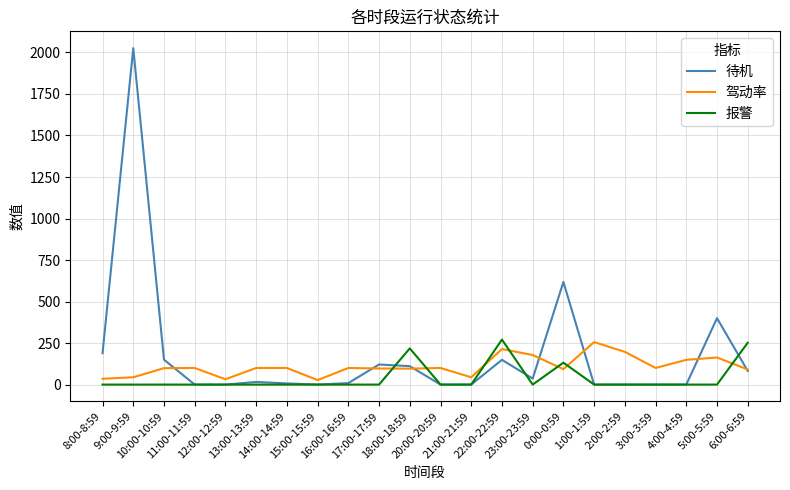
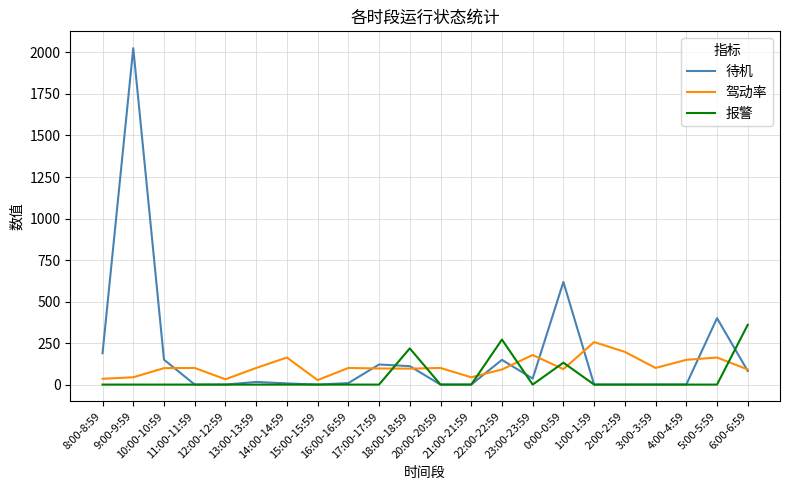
  {
    "待机": {
      "8:00-8:59": 190,
      "9:00-9:59": 2030,
      "10:00-10:59": 150,
      "13:00-13:59": 20,
      "17:00-17:59": 120,
      "22:00-22:59": 150,
      "23:00-23:59": 40,
      "0:00-0:59": 620,
      "5:00-5:59": 400
    },
    "驾动率": {
      "8:00-8:59": 40,
      "9:00-9:59": 40,
      "10:00-10:59": 100,
      "11:00-11:59": 100,
      "12:00-12:59": 30,
      "13:00-13:59": 100,
-     "14:00-14:59": 100,
+     "14:00-14:59": 160,
      "15:00-15:59": 30,
      "16:00-16:59": 100,
      "17:00-17:59": 100,
      "20:00-20:59": 100,
      "21:00-21:59": 40,
-     "22:00-22:59": 210,
+     "22:00-22:59": 90,
      "23:00-23:59": 180,
      "0:00-0:59": 90,
      "1:00-1:59": 260,
      "2:00-2:59": 200,
      "3:00-3:59": 100,
      "4:00-4:59": 150,
      "5:00-5:59": 160
    },
    "报警": {
      "8:00-8:59": 0,
      "9:00-9:59": 0,
      "10:00-10:59": 0,
      "13:00-13:59": 0,
      "17:00-17:59": 0,
      "18:00-18:59": 220,
      "22:00-22:59": 270,
      "23:00-23:59": 0,
      "0:00-0:59": 130,
      "5:00-5:59": 0,
-     "6:00-6:59": 250
+     "6:00-6:59": 360
    }
  }
